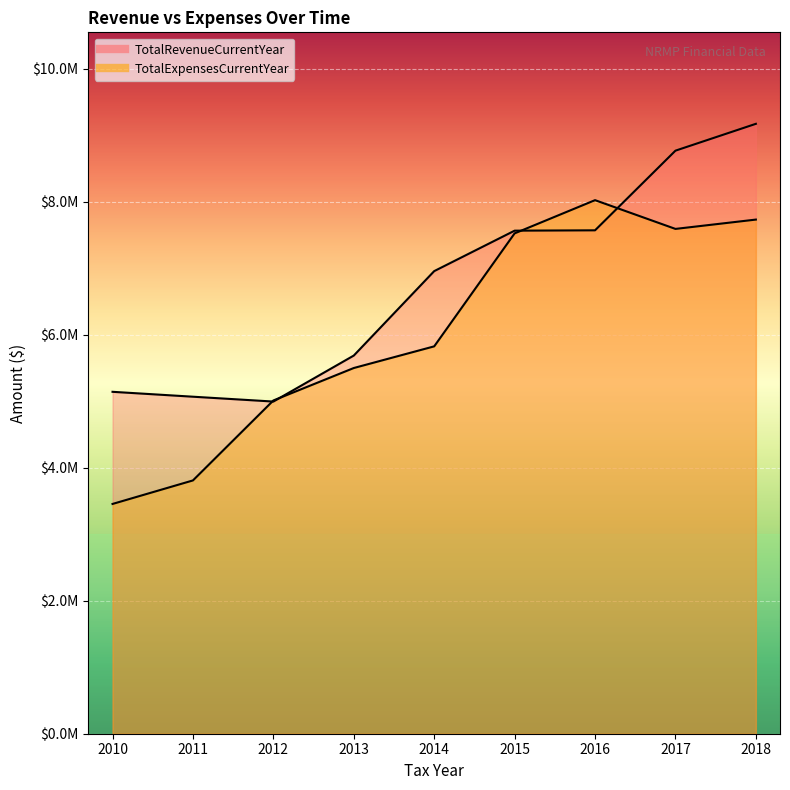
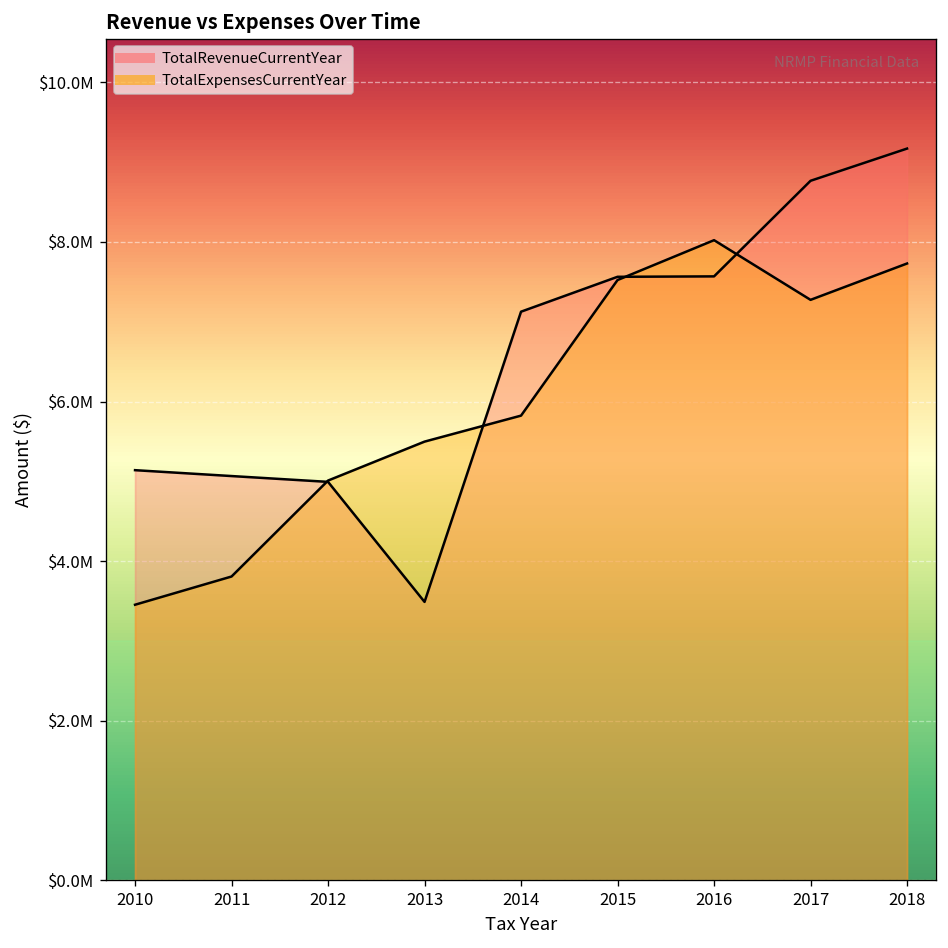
  {
    "TotalRevenueCurrentYear": {
      "2010": "$5100000",
      "2011": "$5100000",
-     "2013": "$5700000",
-     "2014": "$7000000",
+     "2013": "$3500000",
+     "2014": "$7100000",
      "2015": "$7600000",
      "2016": "$7600000",
      "2017": "$8800000",
      "2018": "$9200000"
    },
    "TotalExpensesCurrentYear": {
      "2010": "$3500000",
      "2011": "$3800000",
      "2013": "$5500000",
      "2014": "$5800000",
      "2015": "$7500000",
      "2016": "$8000000",
-     "2017": "$7600000",
+     "2017": "$7300000",
      "2018": "$7700000"
    }
  }
